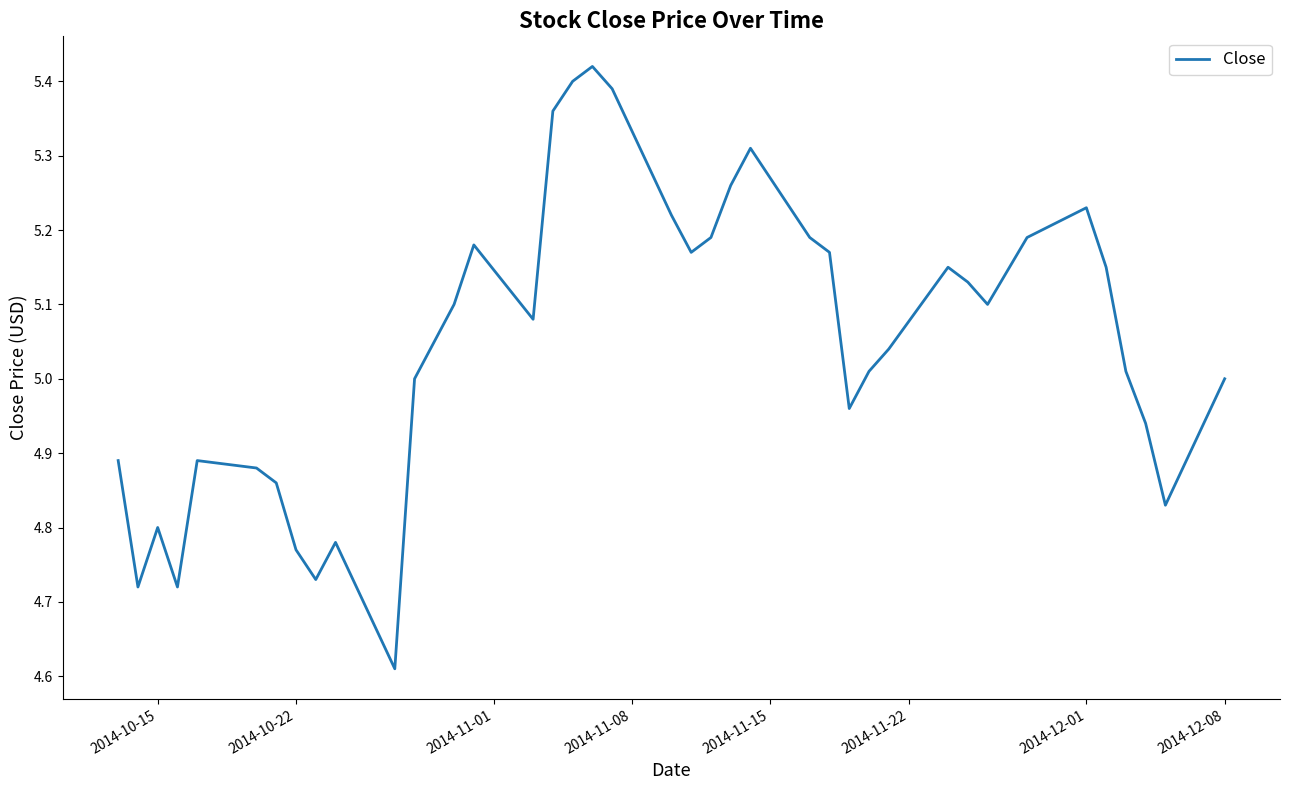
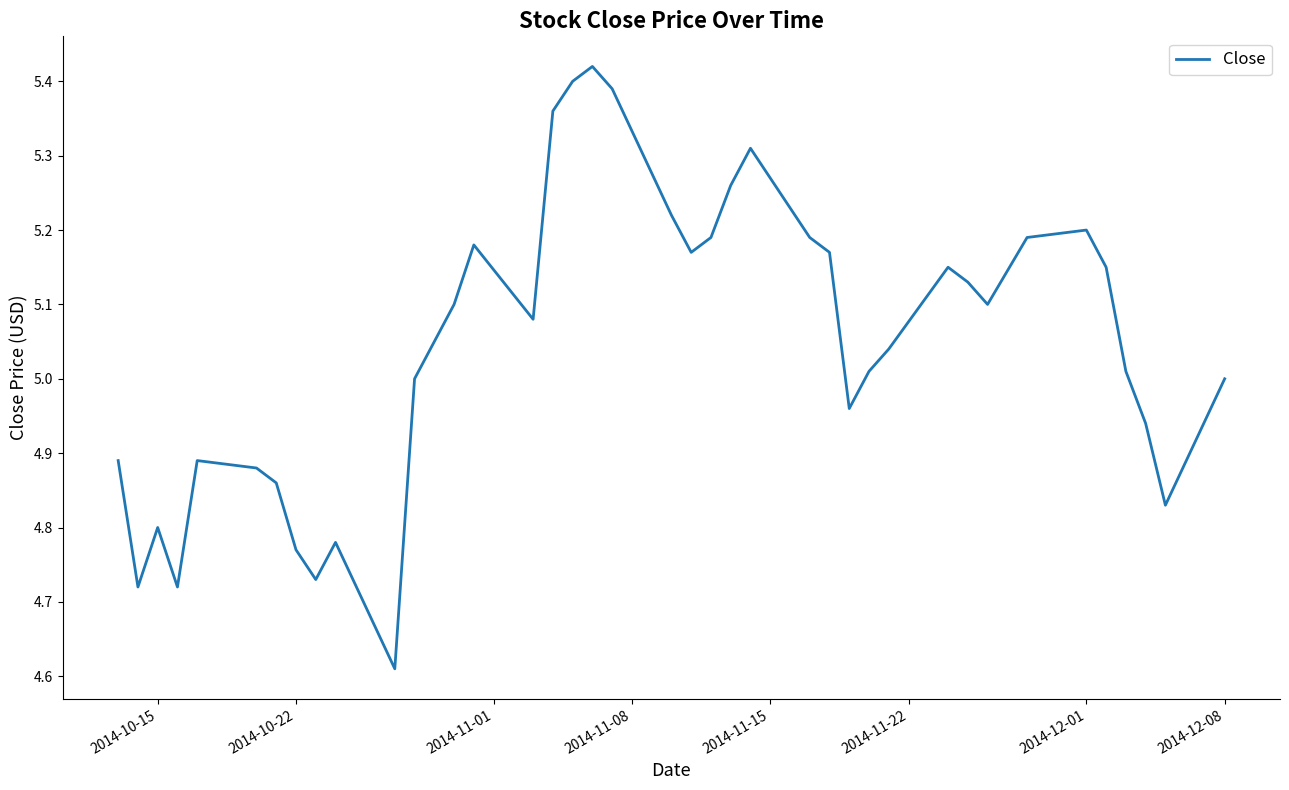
  {
    "2014-10-15": 4.80,
    "2014-10-22": 4.77,
-   "2014-12-01": 5.23,
+   "2014-12-01": 5.20,
    "2014-12-08": 5.00
  }
